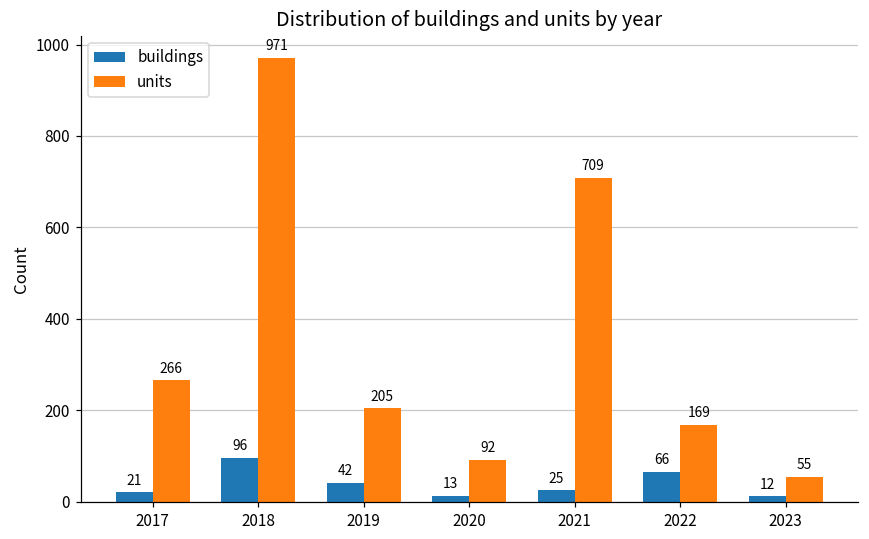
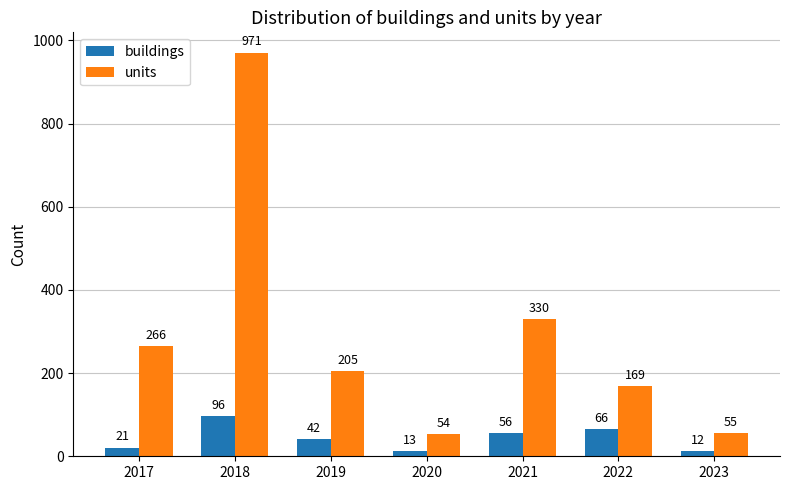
  {
    "buildings": {
      "2017": 21,
      "2018": 96,
      "2019": 42,
      "2020": 13,
-     "2021": 25,
+     "2021": 56,
      "2022": 66,
      "2023": 12
    },
    "units": {
      "2017": 266,
      "2018": 971,
      "2019": 205,
-     "2020": 92,
-     "2021": 709,
+     "2020": 54,
+     "2021": 330,
      "2022": 169,
      "2023": 55
    }
  }
